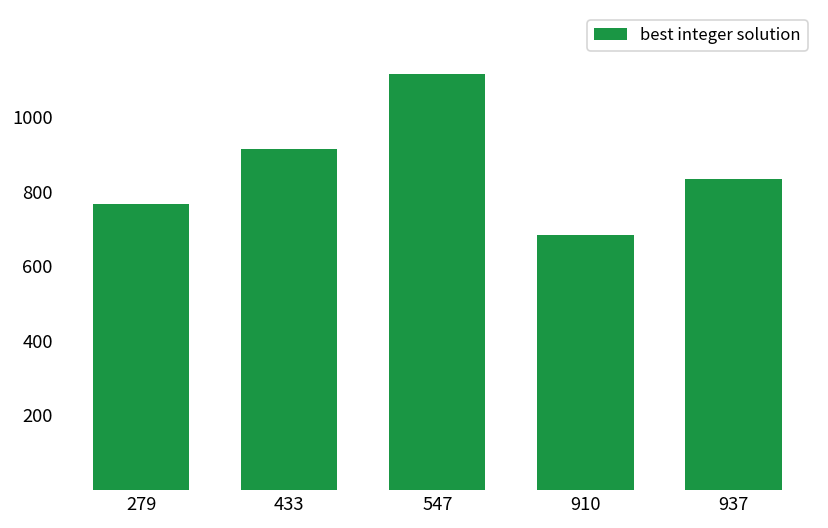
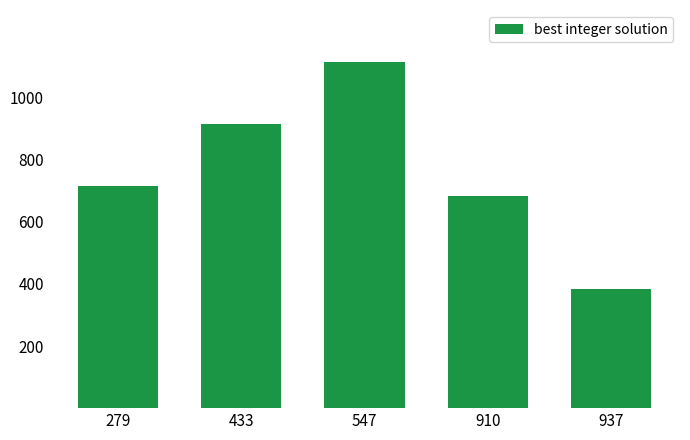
  {
-   "279": 770,
+   "279": 720,
    "433": 910,
    "547": 1120,
    "910": 680,
-   "937": 830
+   "937": 380
  }
